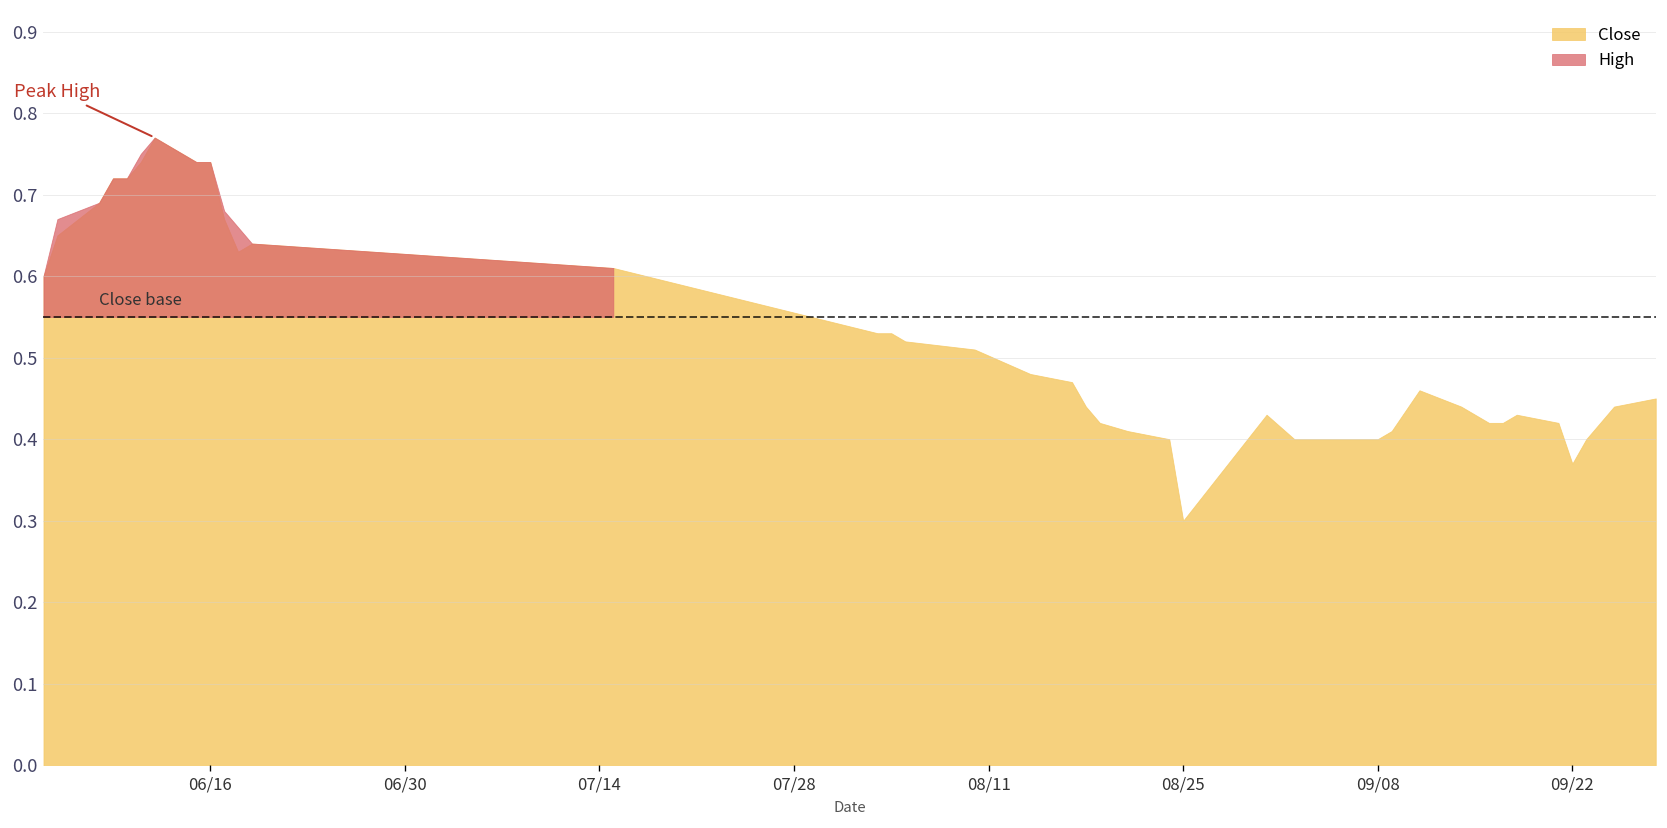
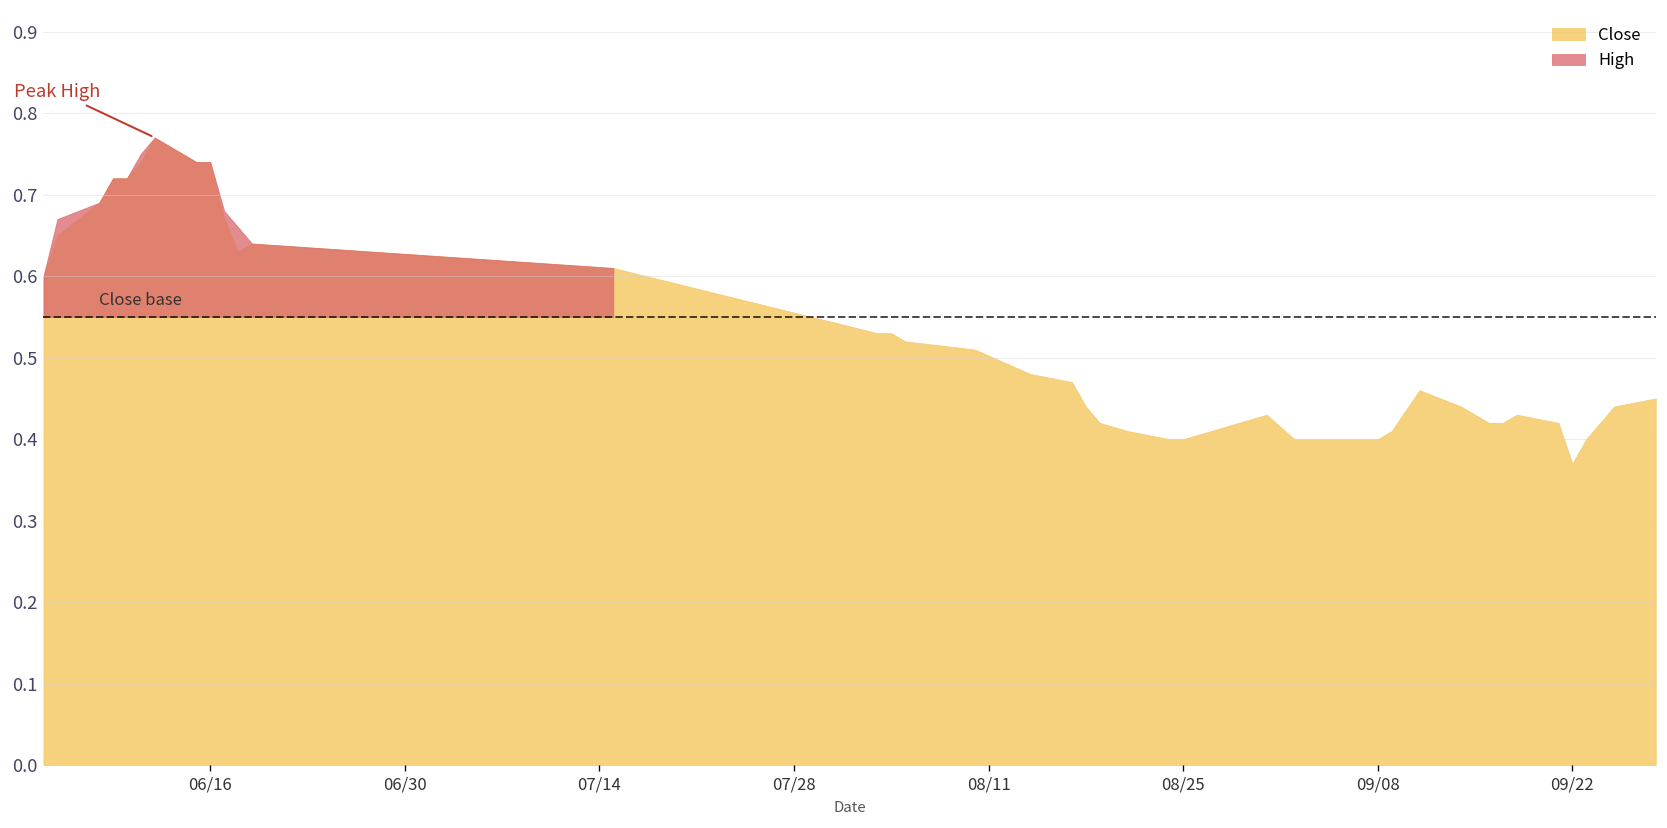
  {
    "Close": {
-     "08/25": 0.3,
+     "08/25": 0.4,
      "09/08": 0.4,
      "09/22": 0.37
    }
  }
